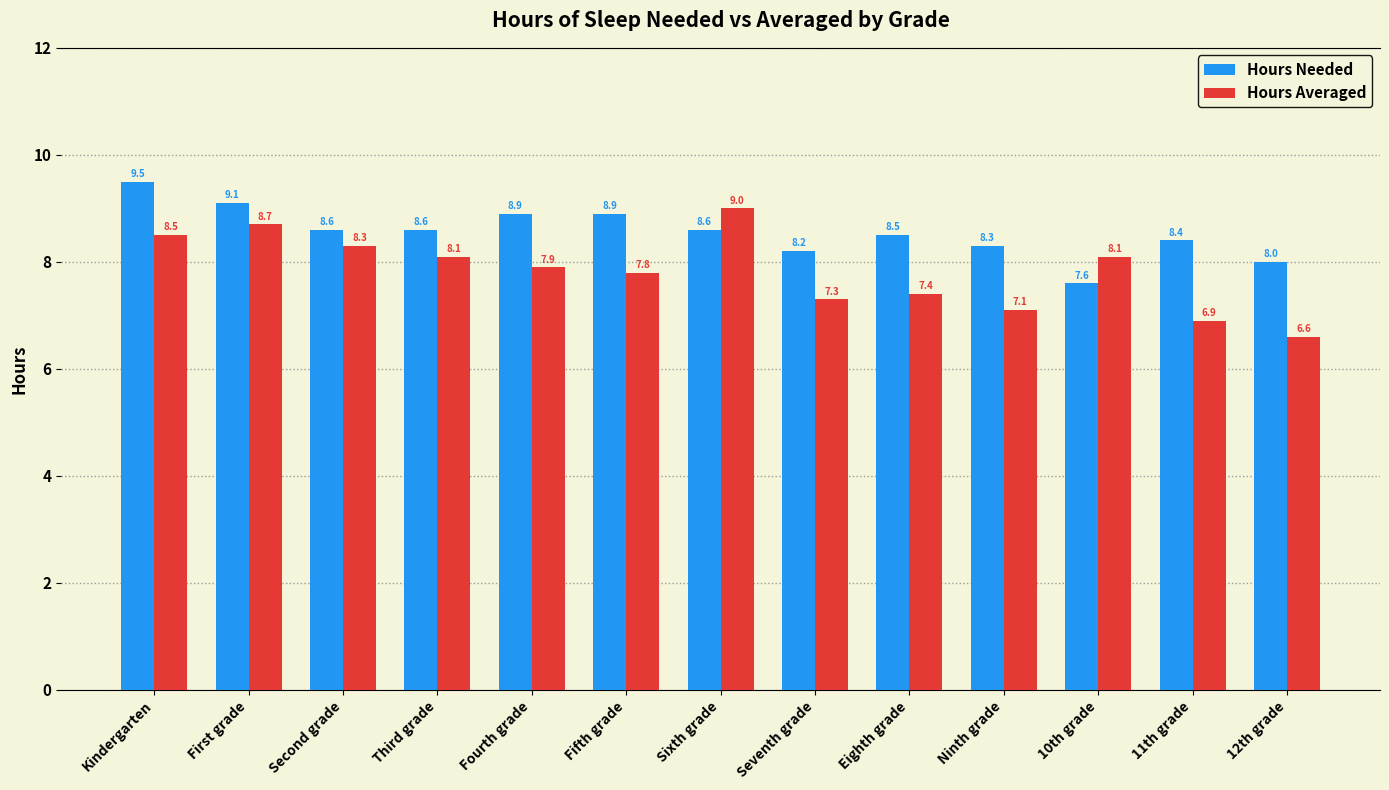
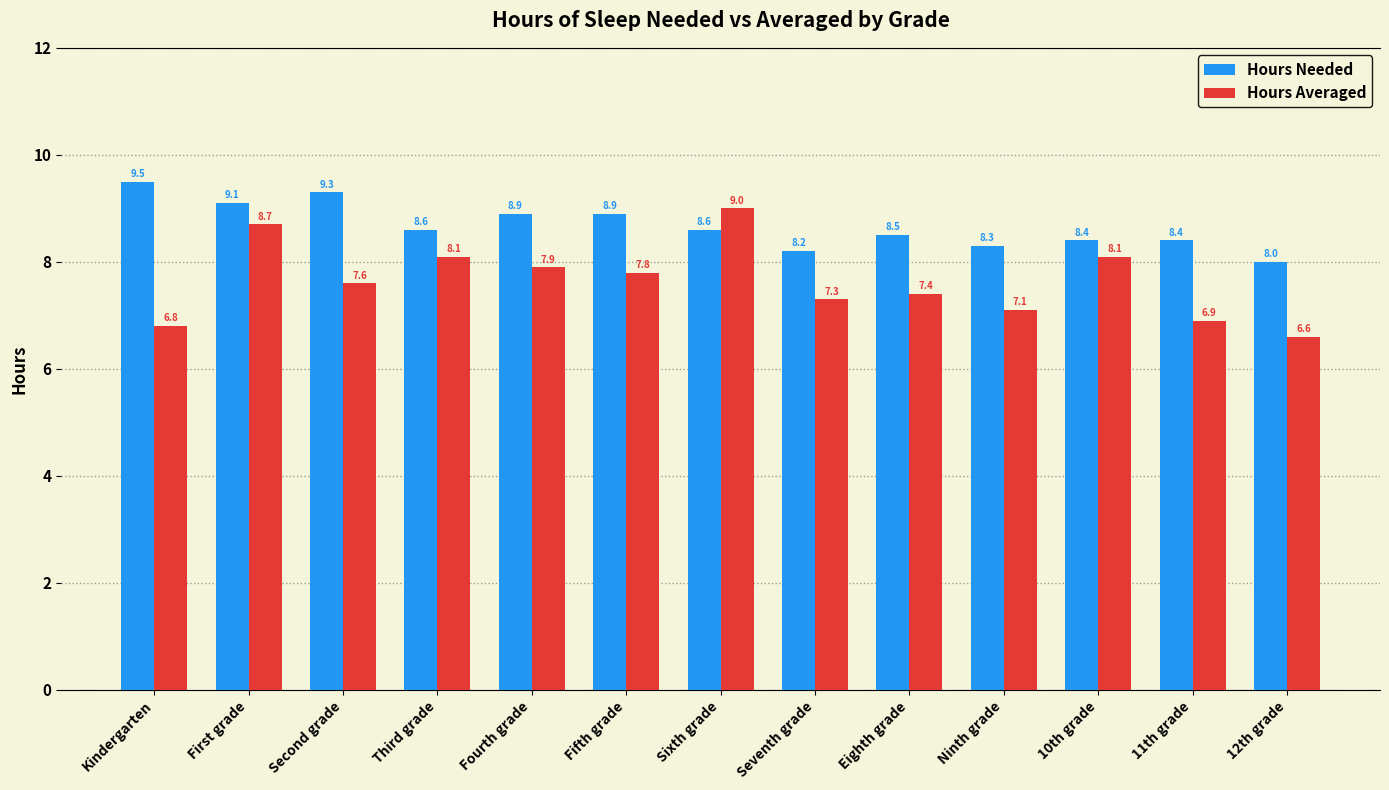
  {
    "Hours Needed": {
      "Kindergarten": 9.5,
      "First grade": 9.1,
-     "Second grade": 8.6,
+     "Second grade": 9.3,
      "Third grade": 8.6,
      "Fourth grade": 8.9,
      "Fifth grade": 8.9,
      "Sixth grade": 8.6,
      "Seventh grade": 8.2,
      "Eighth grade": 8.5,
      "Ninth grade": 8.3,
-     "10th grade": 7.6,
+     "10th grade": 8.4,
      "11th grade": 8.4,
      "12th grade": 8.0
    },
    "Hours Averaged": {
-     "Kindergarten": 8.5,
+     "Kindergarten": 6.8,
      "First grade": 8.7,
-     "Second grade": 8.3,
+     "Second grade": 7.6,
      "Third grade": 8.1,
      "Fourth grade": 7.9,
      "Fifth grade": 7.8,
      "Sixth grade": 9.0,
      "Seventh grade": 7.3,
      "Eighth grade": 7.4,
      "Ninth grade": 7.1,
      "10th grade": 8.1,
      "11th grade": 6.9,
      "12th grade": 6.6
    }
  }
